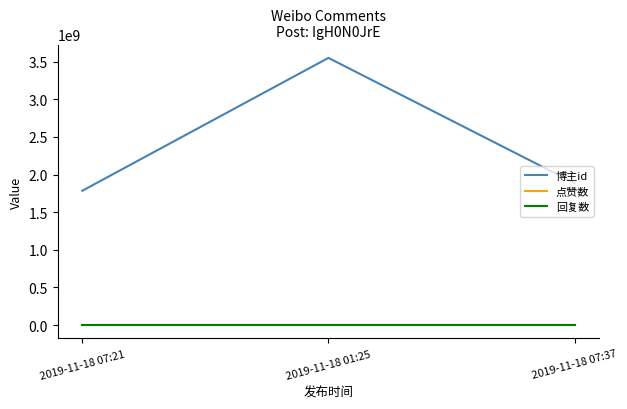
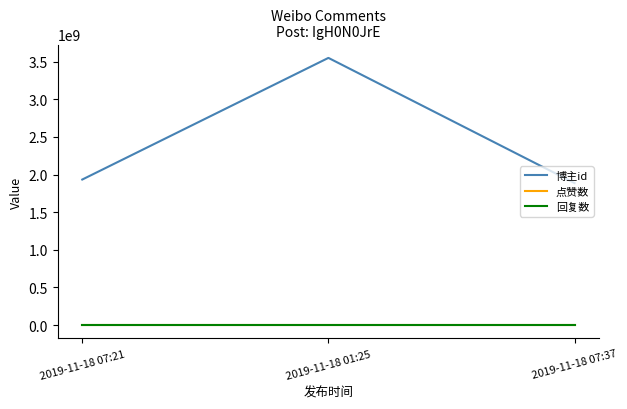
  {
    "博主id": {
-     "2019-11-18 07:21": 1800000000,
+     "2019-11-18 07:21": 1900000000,
      "2019-11-18 01:25": 3500000000
    },
    "回复数": {
      "2019-11-18 07:21": 0,
      "2019-11-18 01:25": 0,
      "2019-11-18 07:37": 0
    }
  }
